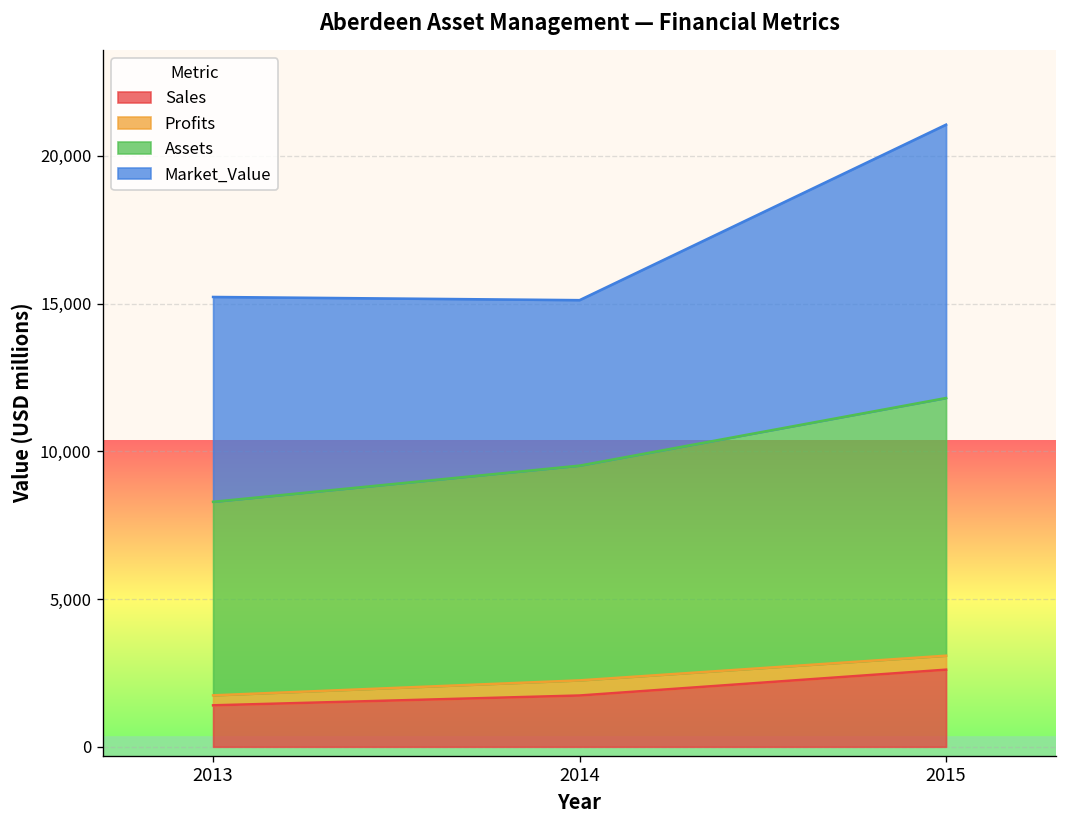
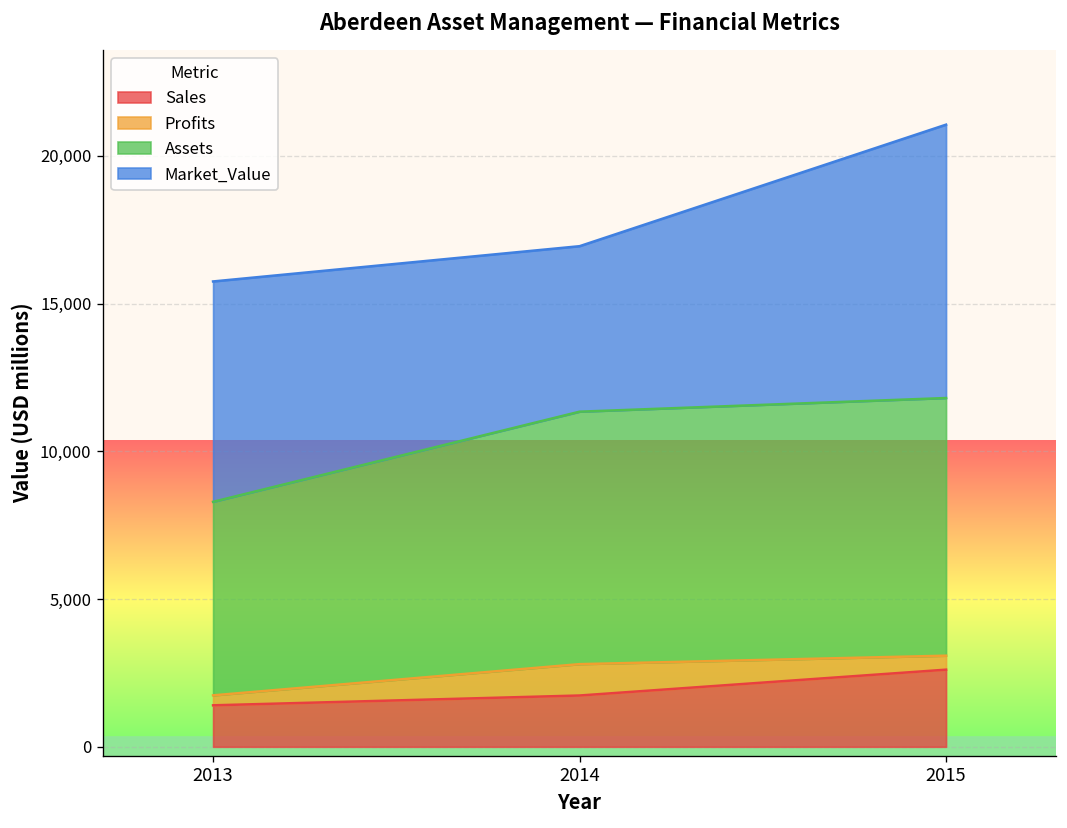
  {
    "Sales": {
      "2013": "1,400",
      "2014": "1,700",
      "2015": "2,600"
    },
    "Profits": {
      "2013": "300",
-     "2014": "500",
+     "2014": "1,100",
      "2015": "500"
    },
    "Assets": {
      "2013": "6,500",
-     "2014": "7,300",
+     "2014": "8,500",
      "2015": "8,700"
    },
    "Market_Value": {
-     "2013": "6,900",
+     "2013": "7,500",
      "2014": "5,600",
      "2015": "9,300"
    }
  }
